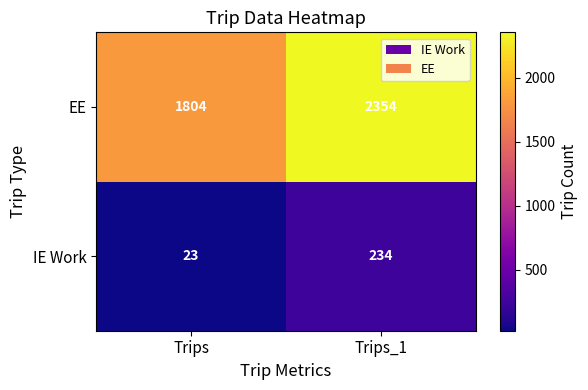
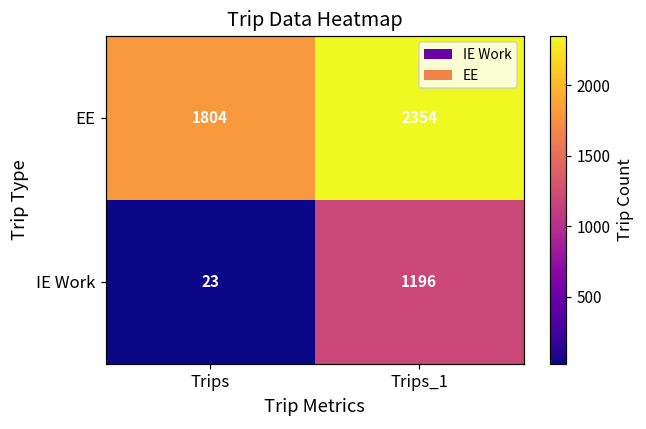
  {
    "EE": {
      "Trips": 1804,
      "Trips_1": 2354
    },
    "IE Work": {
      "Trips": 23,
-     "Trips_1": 234
+     "Trips_1": 1196
    }
  }
